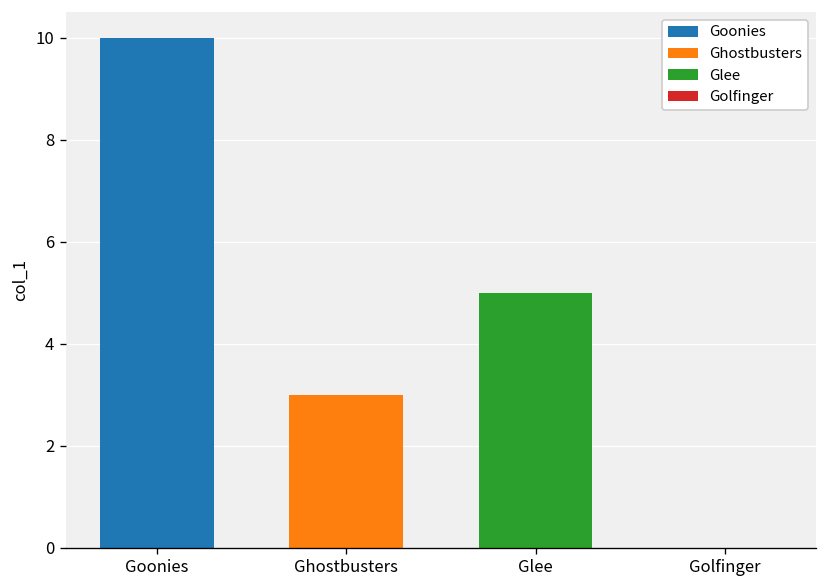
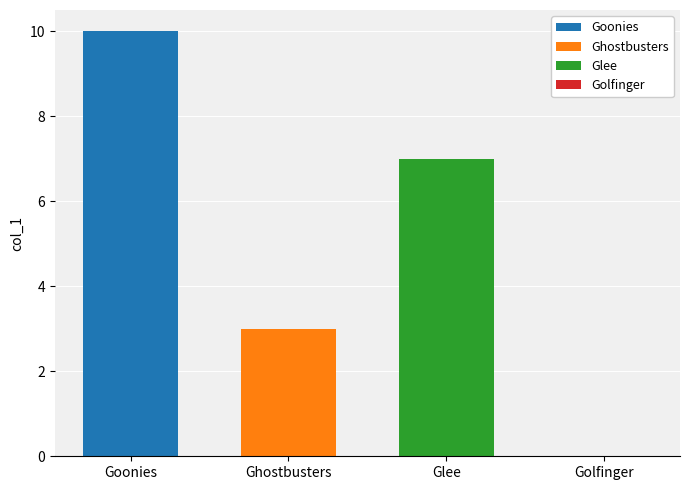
  {
    "Goonies": 10,
    "Ghostbusters": 3,
-   "Glee": 5,
+   "Glee": 7,
    "Golfinger": 0
  }
